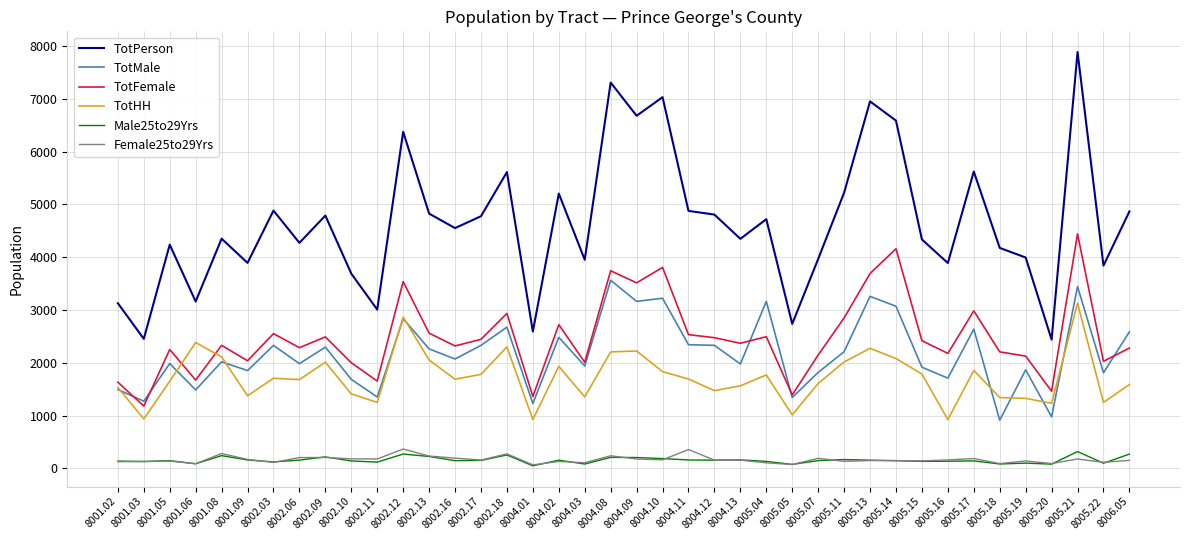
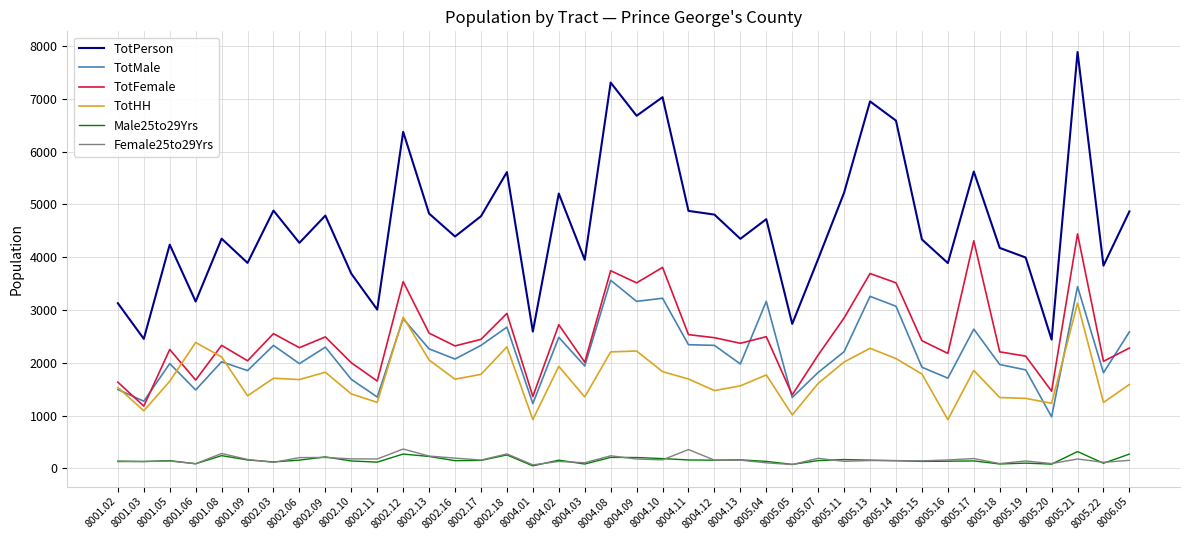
  {
    "TotPerson": {
      "8001.02": 3100,
      "8001.03": 2500,
      "8001.05": 4200,
      "8001.06": 3200,
      "8001.08": 4400,
      "8001.09": 3900,
      "8002.03": 4900,
      "8002.06": 4300,
      "8002.09": 4800,
      "8002.10": 3700,
      "8002.11": 3000,
      "8002.12": 6400,
      "8002.13": 4800,
-     "8002.16": 4600,
+     "8002.16": 4400,
      "8002.17": 4800,
      "8002.18": 5600,
      "8004.01": 2600,
      "8004.02": 5200,
      "8004.03": 4000,
      "8004.08": 7300,
      "8004.09": 6700,
      "8004.10": 7000,
      "8004.11": 4900,
      "8004.12": 4800,
      "8004.13": 4300,
      "8005.04": 4700,
      "8005.05": 2700,
      "8005.07": 4000,
      "8005.11": 5200,
      "8005.13": 7000,
      "8005.14": 6600,
      "8005.15": 4300,
      "8005.16": 3900,
      "8005.17": 5600,
      "8005.18": 4200,
      "8005.19": 4000,
      "8005.20": 2400,
      "8005.21": 7900,
      "8005.22": 3800,
      "8006.05": 4900
    },
    "TotMale": {
      "8001.03": 1300,
      "8001.05": 2000,
      "8001.06": 1500,
      "8001.08": 2000,
      "8001.09": 1900,
      "8002.03": 2300,
      "8002.06": 2000,
      "8002.09": 2300,
      "8002.10": 1700,
      "8002.11": 1400,
      "8002.13": 2300,
      "8002.16": 2100,
      "8002.17": 2300,
      "8002.18": 2700,
      "8004.01": 1200,
      "8004.02": 2500,
      "8004.03": 1900,
      "8004.08": 3600,
      "8004.09": 3200,
      "8004.10": 3200,
      "8004.11": 2300,
      "8004.12": 2300,
      "8004.13": 2000,
      "8005.04": 3200,
      "8005.05": 1300,
      "8005.07": 1800,
      "8005.11": 2200,
      "8005.13": 3300,
      "8005.14": 3100,
      "8005.15": 1900,
      "8005.16": 1700,
      "8005.17": 2600,
-     "8005.18": 900,
+     "8005.18": 2000,
      "8005.19": 1900,
      "8005.20": 1000,
      "8005.21": 3400,
      "8005.22": 1800,
      "8006.05": 2600
    },
    "TotFemale": {
      "8001.02": 1600,
      "8001.03": 1200,
      "8001.05": 2300,
      "8001.06": 1700,
      "8001.08": 2300,
      "8001.09": 2000,
      "8002.03": 2600,
      "8002.06": 2300,
      "8002.09": 2500,
      "8002.10": 2000,
      "8002.11": 1700,
      "8002.12": 3500,
      "8002.13": 2600,
      "8002.16": 2300,
      "8002.17": 2400,
      "8002.18": 2900,
      "8004.01": 1400,
      "8004.02": 2700,
      "8004.03": 2000,
      "8004.08": 3700,
      "8004.09": 3500,
      "8004.10": 3800,
      "8004.11": 2500,
      "8004.12": 2500,
      "8004.13": 2400,
      "8005.04": 2500,
      "8005.05": 1400,
      "8005.07": 2100,
      "8005.11": 2900,
      "8005.13": 3700,
-     "8005.14": 4200,
+     "8005.14": 3500,
      "8005.15": 2400,
      "8005.16": 2200,
-     "8005.17": 3000,
+     "8005.17": 4300,
      "8005.18": 2200,
      "8005.19": 2100,
      "8005.20": 1500,
      "8005.21": 4400,
      "8005.22": 2000,
      "8006.05": 2300
    },
    "TotHH": {
-     "8001.03": 900,
+     "8001.03": 1100,
      "8001.05": 1700,
      "8001.06": 2400,
      "8001.08": 2100,
      "8001.09": 1400,
      "8002.03": 1700,
      "8002.06": 1700,
-     "8002.09": 2000,
+     "8002.09": 1800,
      "8002.10": 1400,
      "8002.11": 1300,
      "8002.13": 2100,
      "8002.16": 1700,
      "8002.17": 1800,
      "8002.18": 2300,
      "8004.01": 900,
      "8004.02": 1900,
      "8004.03": 1400,
      "8004.08": 2200,
      "8004.09": 2200,
      "8004.10": 1800,
      "8004.11": 1700,
      "8004.12": 1500,
      "8004.13": 1600,
      "8005.04": 1800,
      "8005.05": 1000,
      "8005.07": 1600,
      "8005.11": 2000,
      "8005.13": 2300,
      "8005.14": 2100,
      "8005.15": 1800,
      "8005.16": 900,
      "8005.17": 1900,
      "8005.18": 1300,
      "8005.19": 1300,
      "8005.20": 1200,
      "8005.21": 3100,
      "8005.22": 1300,
      "8006.05": 1600
    },
    "Male25to29Yrs": {
      "8002.11": 100,
      "8002.12": 300,
      "8004.11": 200,
      "8005.21": 300,
      "8006.05": 300
    },
    "Female25to29Yrs": {
      "8002.11": 200,
      "8002.12": 400,
      "8004.11": 400,
      "8005.21": 200,
      "8006.05": 200
    }
  }
